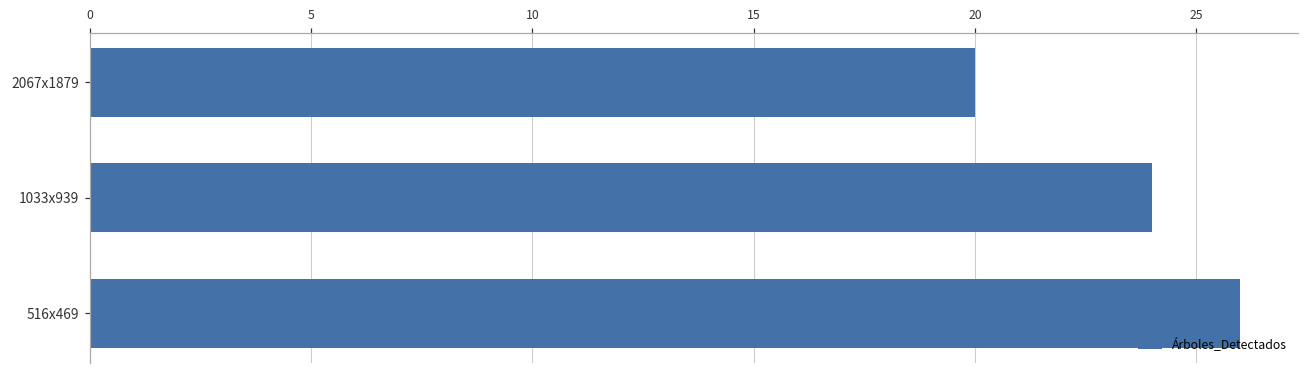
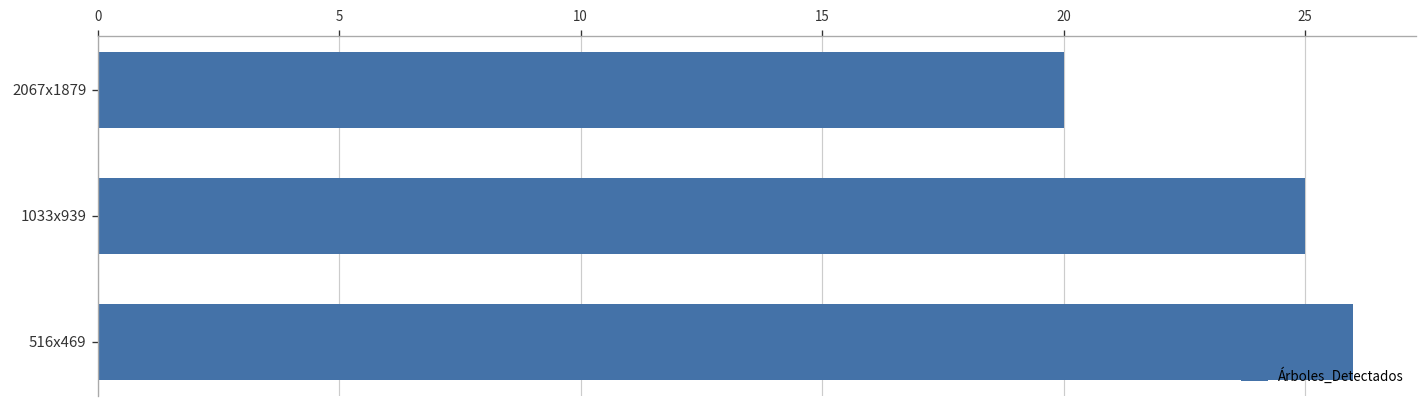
  {
    "2067x1879": 20,
-   "1033x939": 24,
+   "1033x939": 25,
    "516x469": 26
  }
